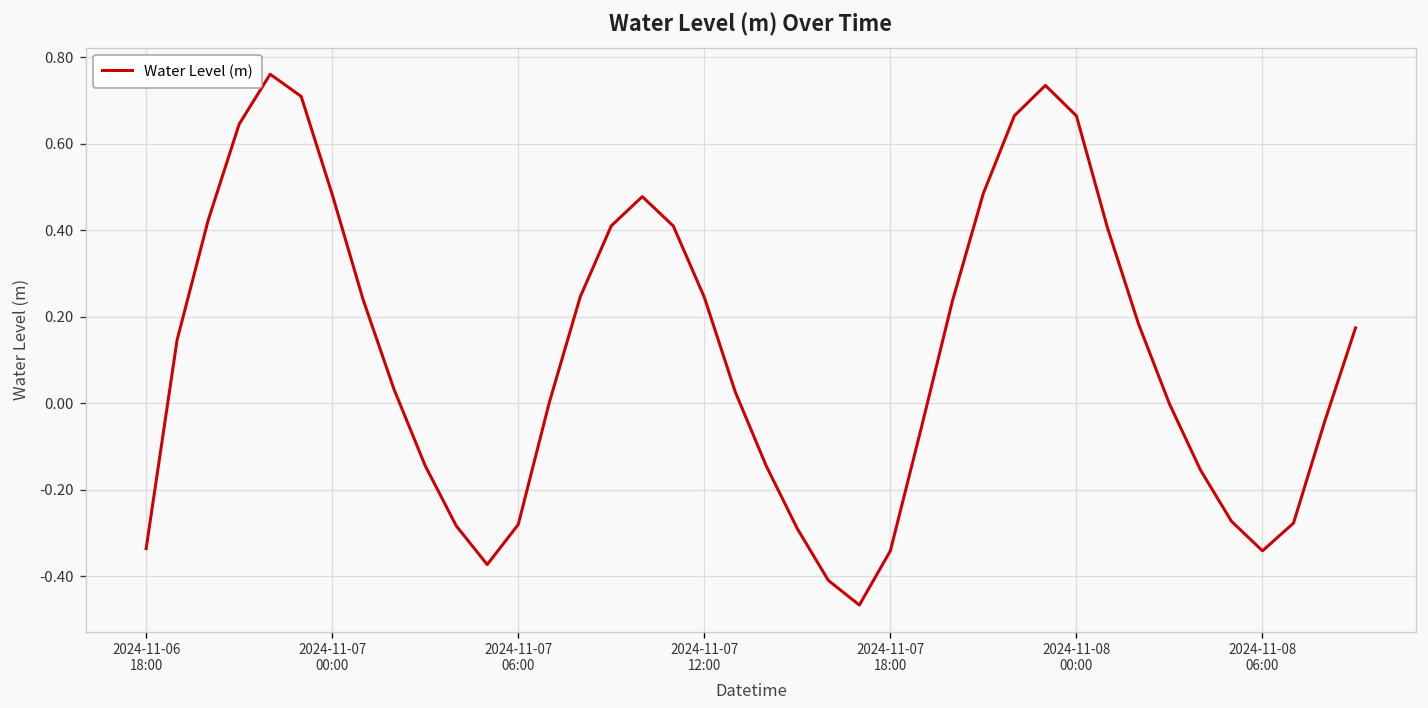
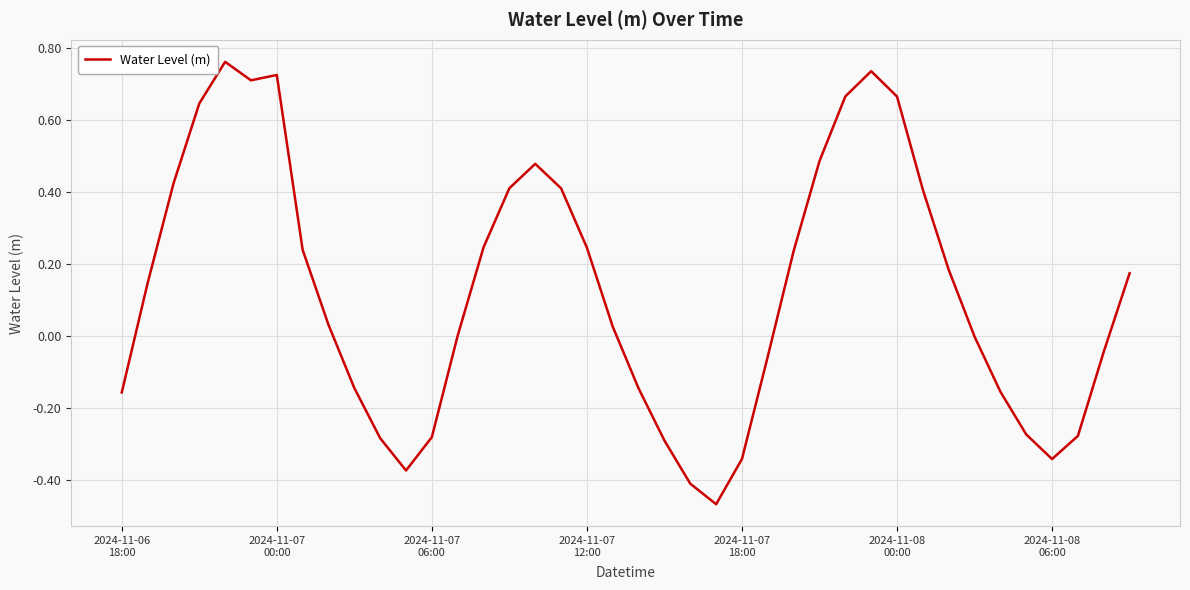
  {
-   "2024-11-06 18:00": -0.34,
-   "2024-11-07 00:00": 0.48,
+   "2024-11-06 18:00": -0.16,
+   "2024-11-07 00:00": 0.72,
    "2024-11-07 06:00": -0.28,
    "2024-11-07 12:00": 0.25,
    "2024-11-07 18:00": -0.34,
    "2024-11-08 00:00": 0.66,
    "2024-11-08 06:00": -0.34
  }
